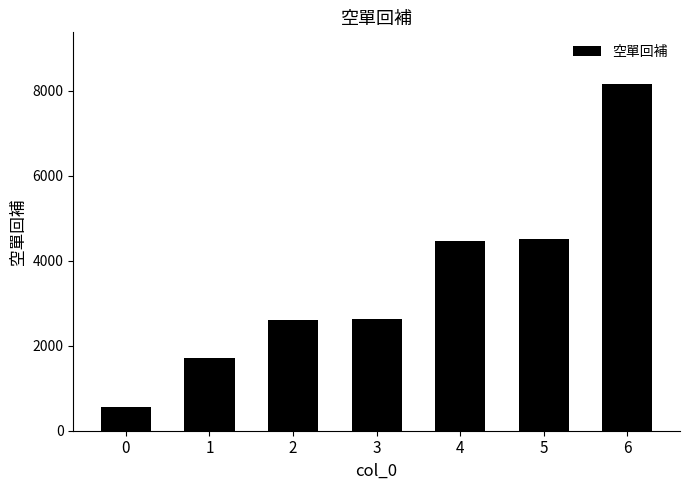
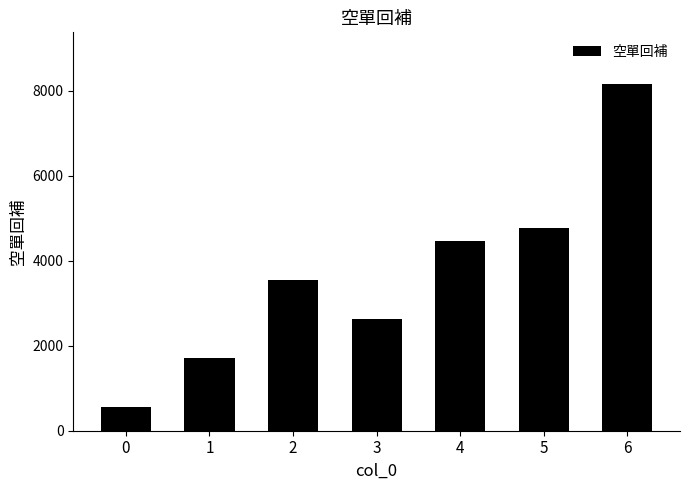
  {
    "0": 600,
    "1": 1700,
-   "2": 2600,
+   "2": 3500,
    "3": 2600,
    "4": 4500,
-   "5": 4500,
+   "5": 4800,
    "6": 8200
  }
